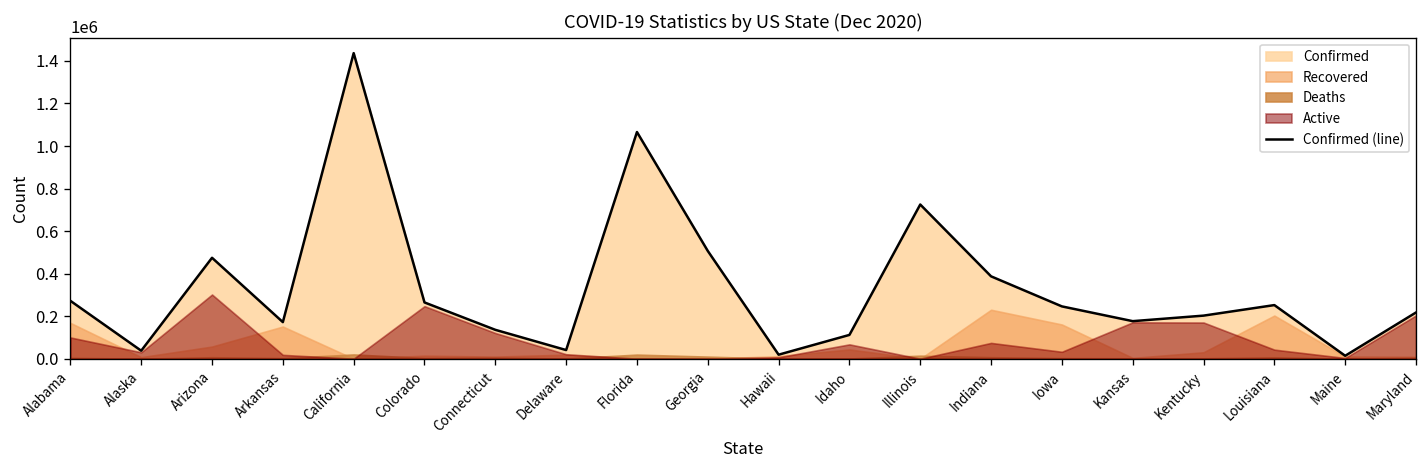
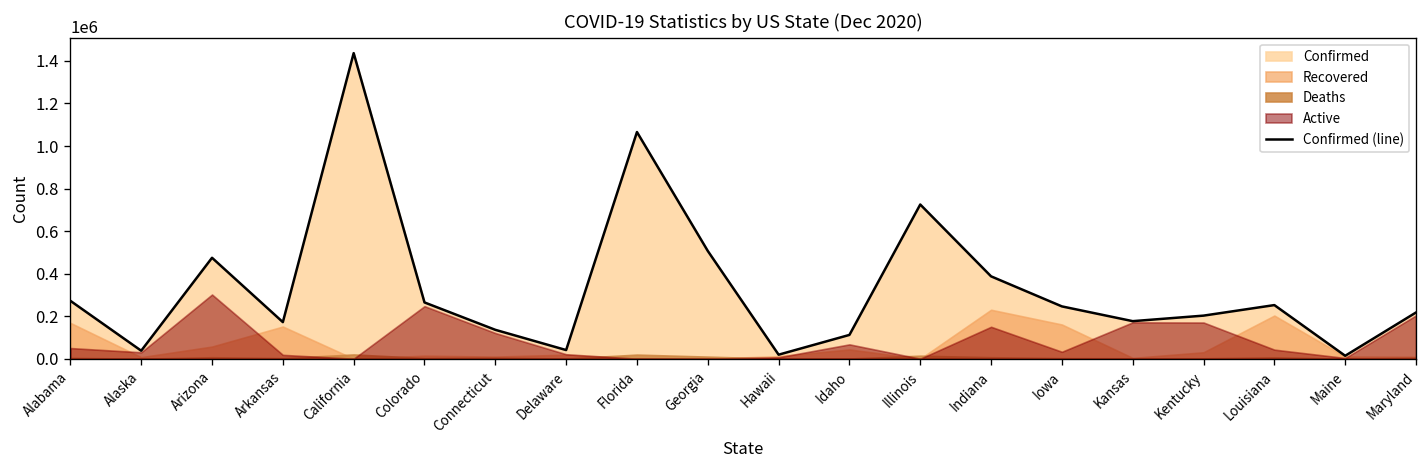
  {
    "Confirmed": {
      "Alabama": 270000,
      "Arizona": 470000,
      "Arkansas": 170000,
      "California": 1440000,
      "Colorado": 260000,
      "Connecticut": 140000,
      "Delaware": 40000,
      "Florida": 1070000,
      "Georgia": 510000,
      "Idaho": 110000,
      "Illinois": 730000,
      "Indiana": 390000,
      "Iowa": 250000,
      "Kentucky": 200000,
      "Louisiana": 250000
    },
    "Active": {
-     "Alabama": 100000,
+     "Alabama": 50000,
      "Arizona": 300000,
      "Arkansas": 20000,
      "Colorado": 250000,
      "Connecticut": 120000,
      "Idaho": 70000,
-     "Indiana": 70000,
+     "Indiana": 150000,
      "Iowa": 30000,
      "Kentucky": 170000,
      "Louisiana": 40000
    }
  }
